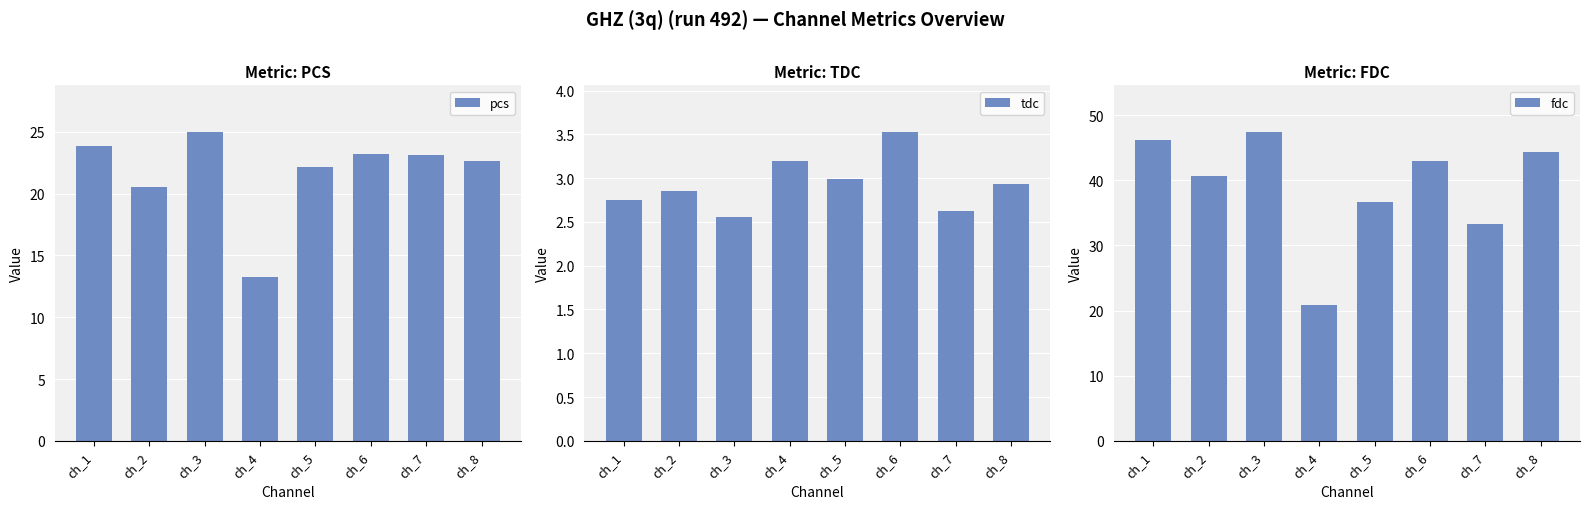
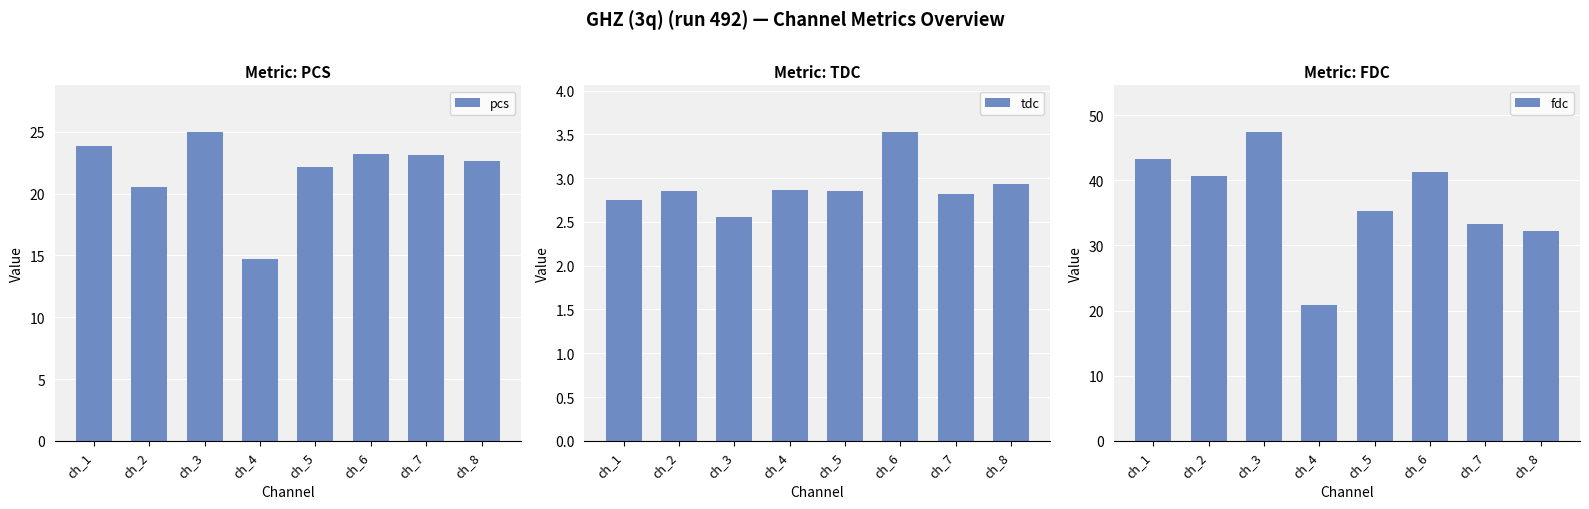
  {
    "Metric: PCS": {
      "ch_1": 23.8,
      "ch_2": 20.5,
      "ch_3": 25.0,
-     "ch_4": 13.3,
+     "ch_4": 14.7,
      "ch_5": 22.2,
      "ch_6": 23.2,
      "ch_7": 23.2,
      "ch_8": 22.6
    },
    "Metric: TDC": {
      "ch_1": 2.8,
      "ch_2": 2.8,
      "ch_3": 2.6,
-     "ch_4": 3.2,
-     "ch_5": 3.0,
+     "ch_4": 2.9,
+     "ch_5": 2.8,
      "ch_6": 3.5,
-     "ch_7": 2.6,
+     "ch_7": 2.8,
      "ch_8": 2.9
    },
    "Metric: FDC": {
-     "ch_1": 46,
+     "ch_1": 43,
      "ch_2": 41,
      "ch_3": 47,
      "ch_4": 21,
-     "ch_5": 37,
-     "ch_6": 43,
+     "ch_5": 35,
+     "ch_6": 41,
      "ch_7": 33,
-     "ch_8": 44
+     "ch_8": 32
    }
  }
